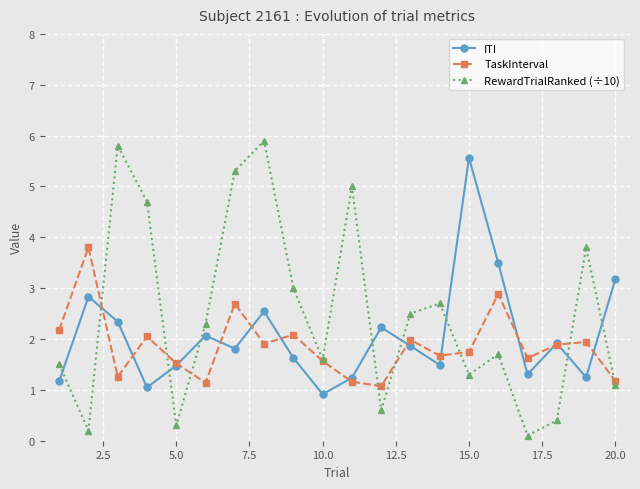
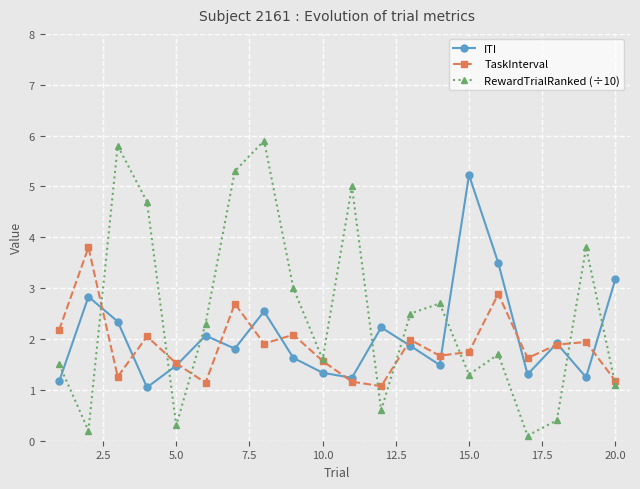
  {
    "ITI": {
-     "10.0": 0.9,
-     "15.0": 5.6,
+     "10.0": 1.3,
+     "15.0": 5.2,
      "20.0": 3.2
    },
    "TaskInterval": {
      "15.0": 1.7,
      "20.0": 1.2
    },
    "RewardTrialRanked (÷10)": {
      "5.0": 0.3,
      "15.0": 1.3,
      "20.0": 1.1
    }
  }
